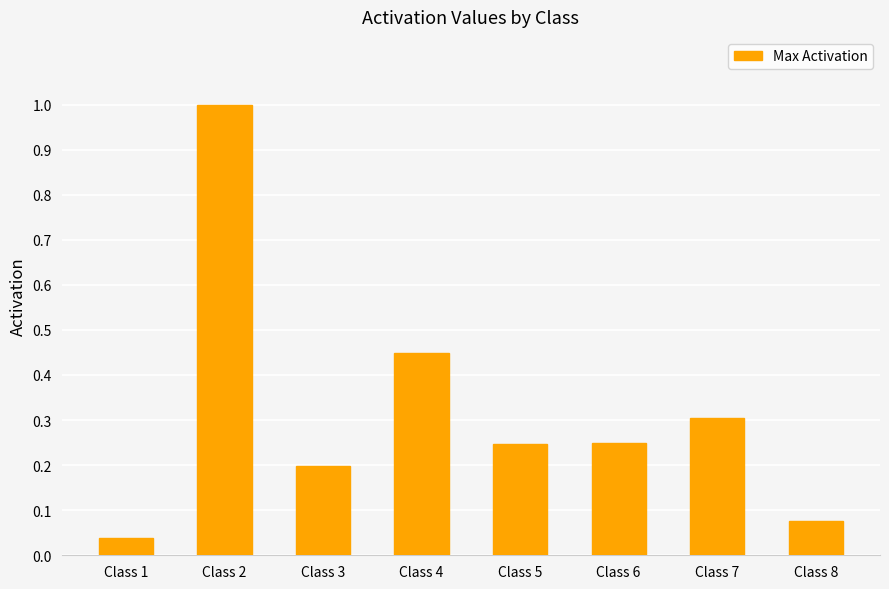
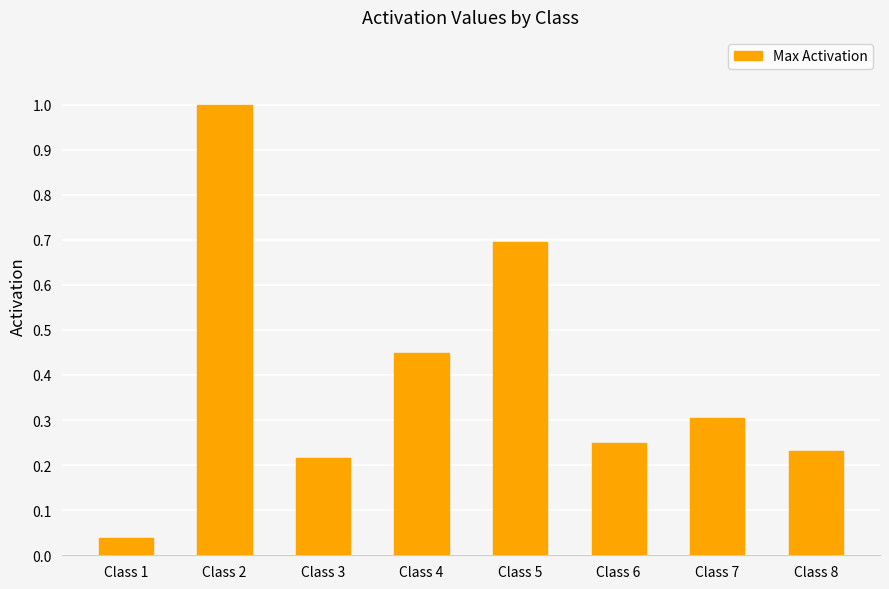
  {
    "Class 1": 0.04,
    "Class 2": 1.00,
-   "Class 3": 0.20,
+   "Class 3": 0.22,
    "Class 4": 0.45,
-   "Class 5": 0.25,
+   "Class 5": 0.69,
    "Class 6": 0.25,
    "Class 7": 0.31,
-   "Class 8": 0.08
+   "Class 8": 0.23
  }
